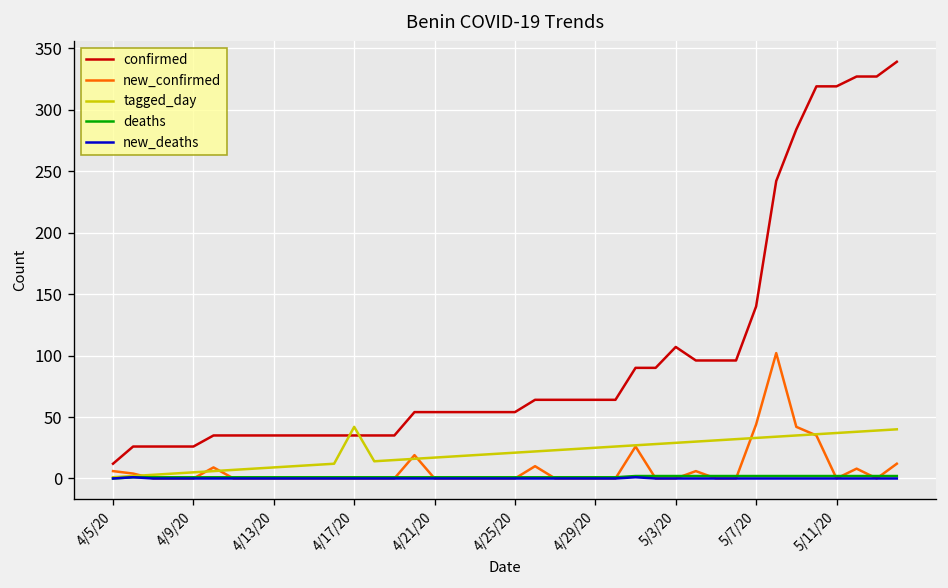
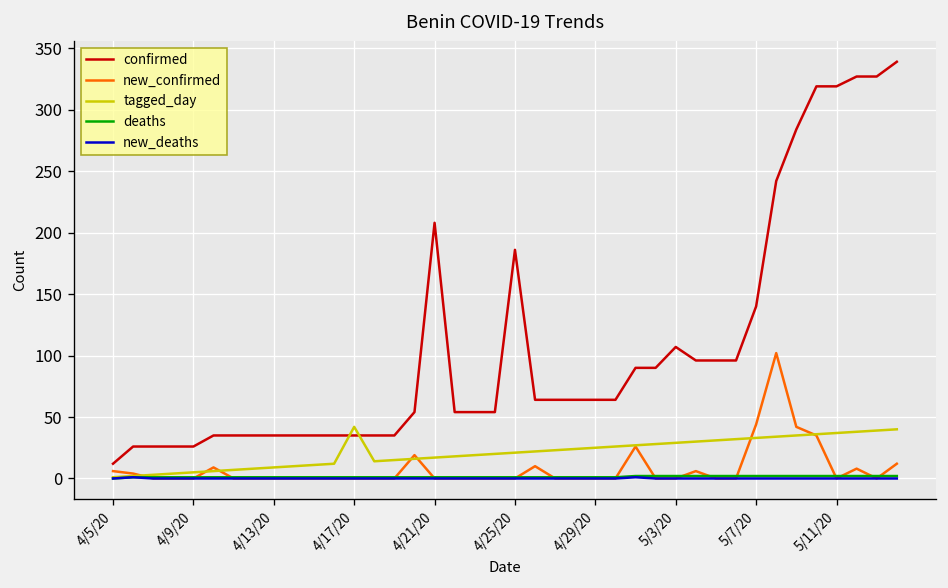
  {
    "confirmed": {
      "4/5/20": 12,
      "4/9/20": 26,
      "4/13/20": 35,
      "4/17/20": 35,
-     "4/21/20": 54,
-     "4/25/20": 54,
+     "4/21/20": 208,
+     "4/25/20": 186,
      "4/29/20": 64,
      "5/3/20": 107,
      "5/7/20": 140,
      "5/11/20": 319
    },
    "new_confirmed": {
      "4/5/20": 6,
      "5/7/20": 44
    },
    "tagged_day": {
      "4/9/20": 5,
      "4/13/20": 9,
      "4/17/20": 42,
      "4/21/20": 17,
      "4/25/20": 21,
      "4/29/20": 25,
      "5/3/20": 29,
      "5/7/20": 33,
      "5/11/20": 37
    }
  }
